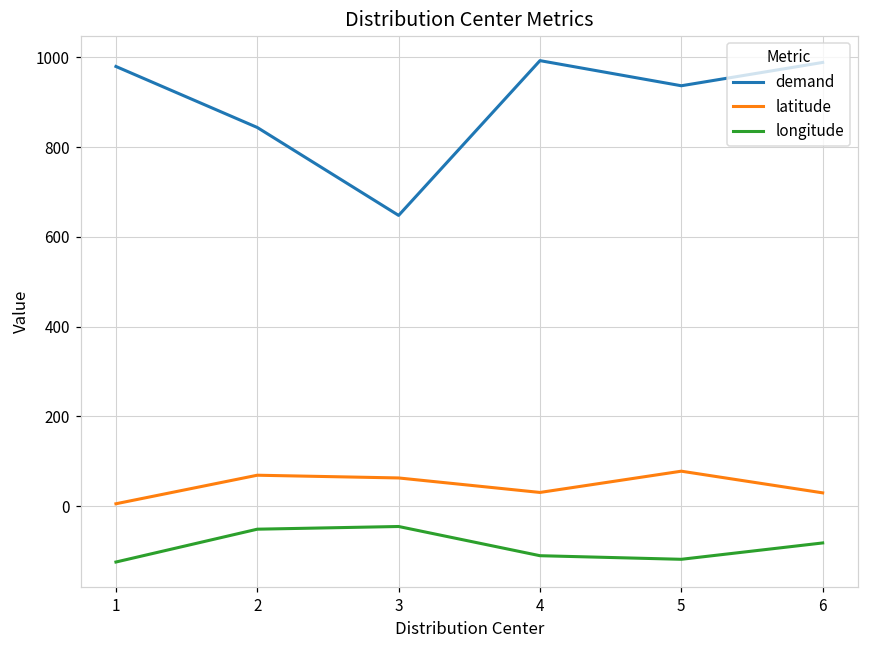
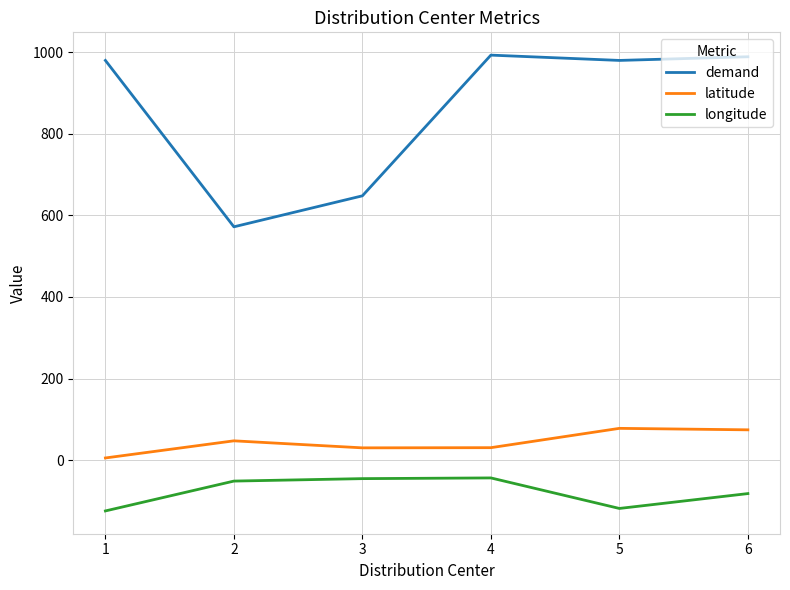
  {
    "demand": {
      "1": 980,
-     "2": 840,
+     "2": 570,
      "3": 650,
      "4": 990,
-     "5": 940
+     "5": 980
    },
    "latitude": {
      "1": 10,
-     "2": 70,
-     "3": 60,
+     "2": 50,
+     "3": 30,
      "4": 30,
      "5": 80,
-     "6": 30
+     "6": 70
    },
    "longitude": {
      "1": -120,
      "2": -50,
      "3": -50,
-     "4": -110,
+     "4": -40,
      "5": -120,
      "6": -80
    }
  }
